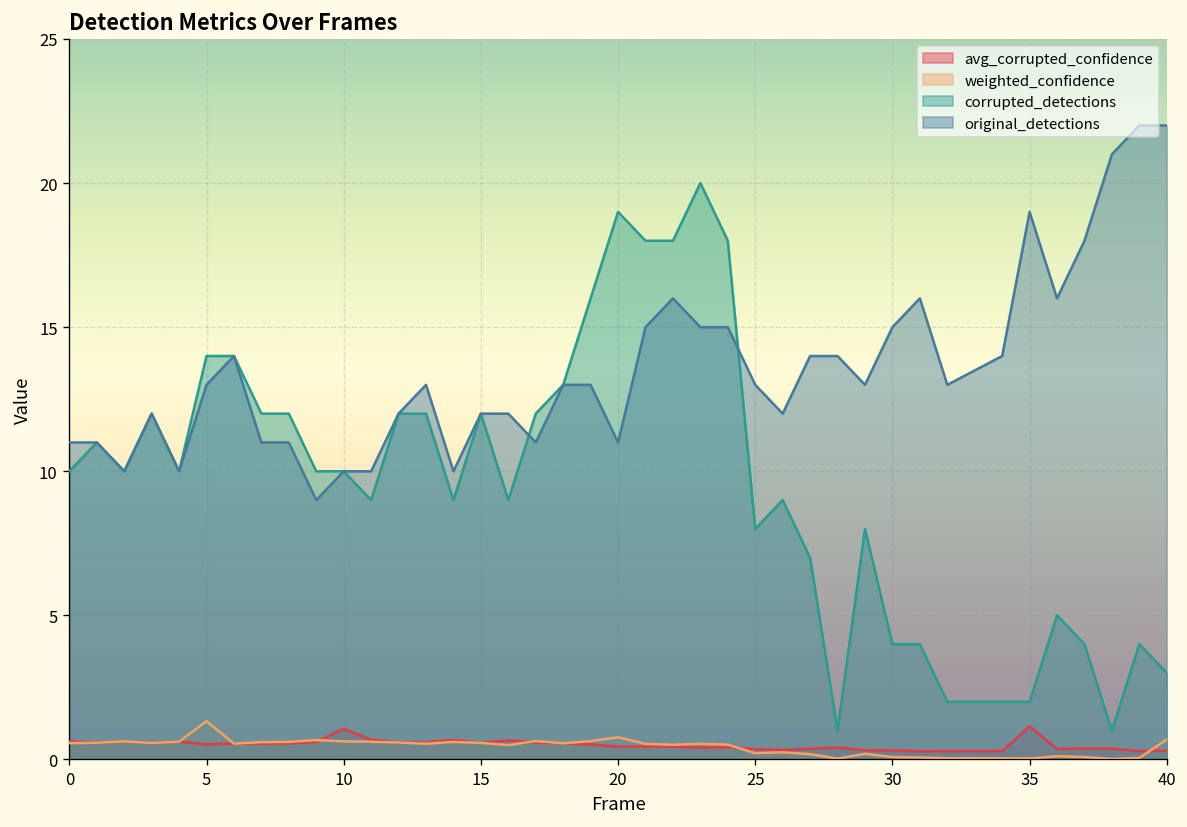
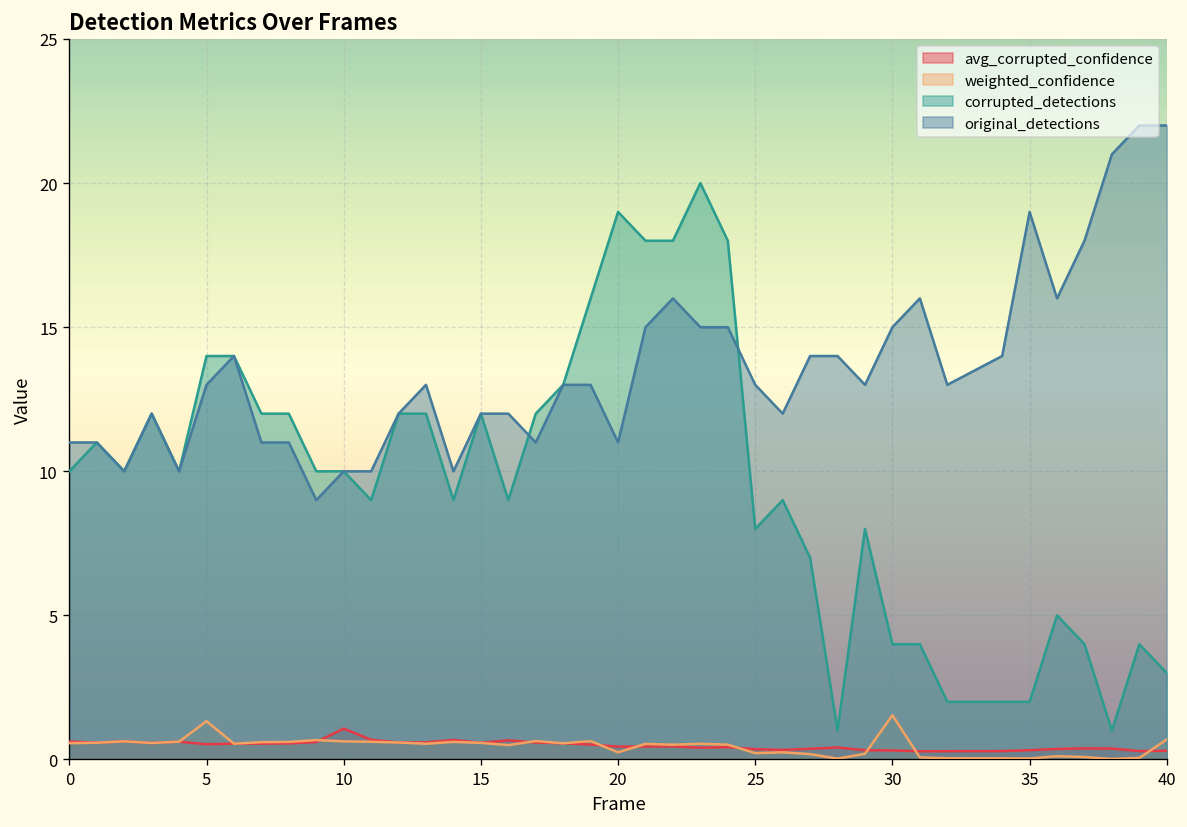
  {
    "avg_corrupted_confidence": {
      "5": 0.5,
      "10": 1.1,
      "20": 0.4,
      "25": 0.4,
      "30": 0.3,
-     "35": 1.2,
+     "35": 0.3,
      "40": 0.3
    },
    "weighted_confidence": {
      "5": 1.3,
      "10": 0.6,
-     "20": 0.8,
+     "20": 0.2,
      "25": 0.2,
-     "30": 0.1,
+     "30": 1.5,
      "35": 0.0,
      "40": 0.7
    }
  }
